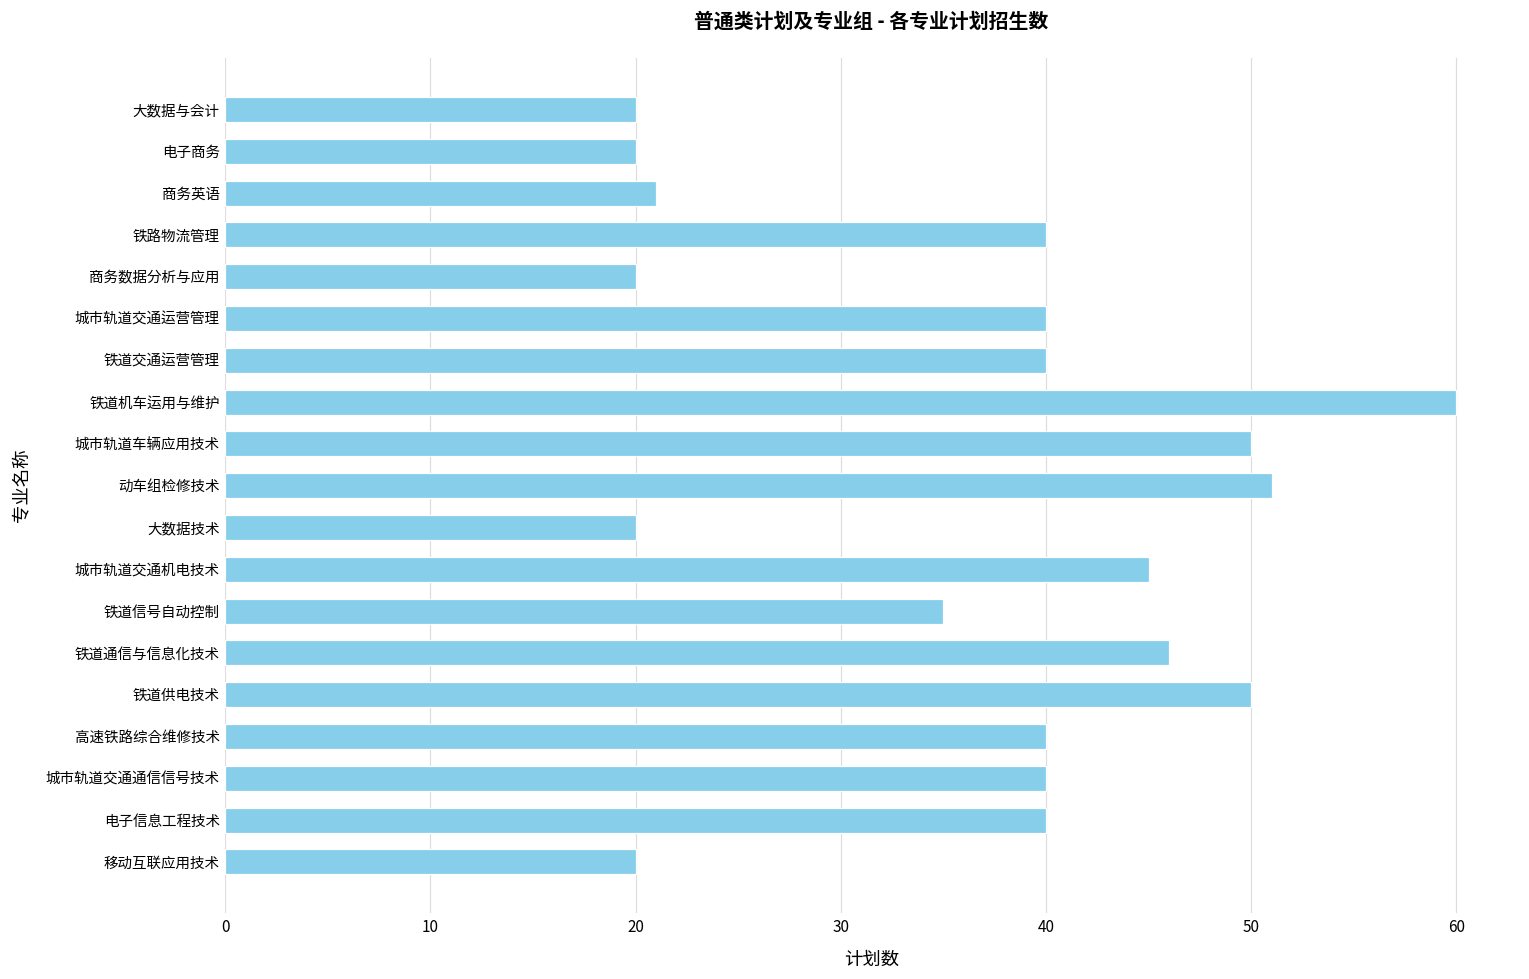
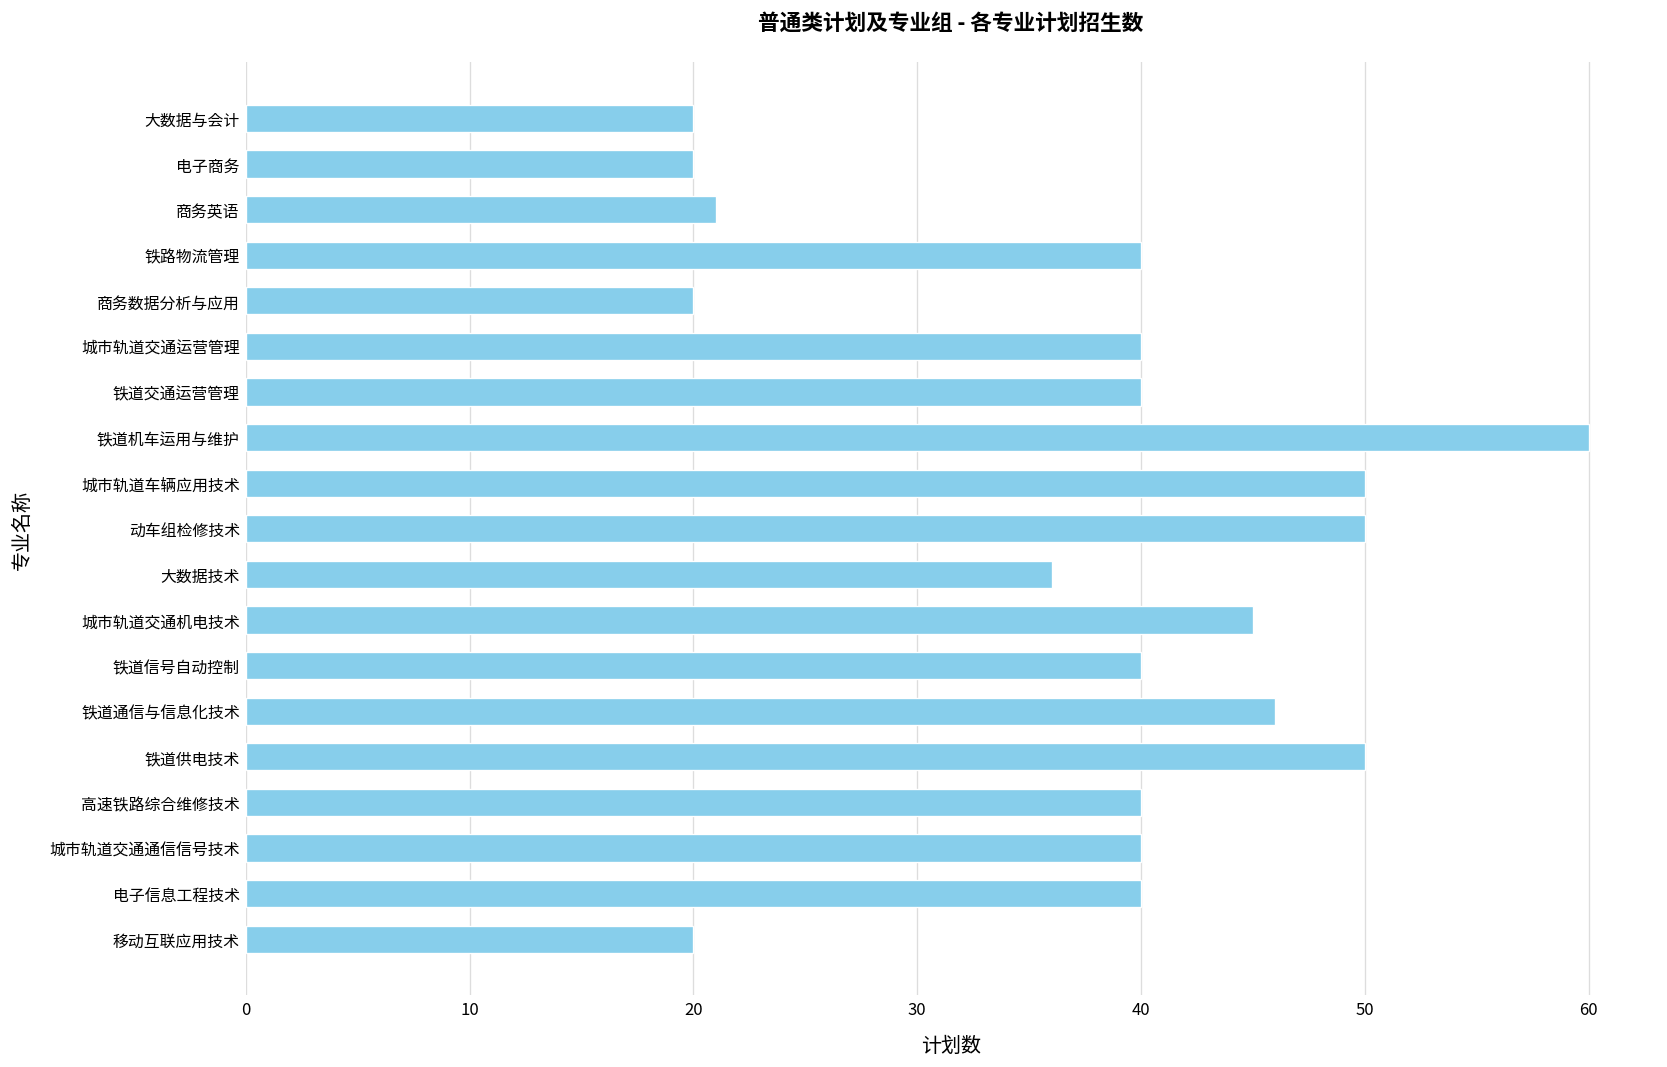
  {
    "大数据与会计": 20,
    "电子商务": 20,
    "商务英语": 21,
    "铁路物流管理": 40,
    "商务数据分析与应用": 20,
    "城市轨道交通运营管理": 40,
    "铁道交通运营管理": 40,
    "铁道机车运用与维护": 60,
    "城市轨道车辆应用技术": 50,
-   "动车组检修技术": 51,
-   "大数据技术": 20,
+   "动车组检修技术": 50,
+   "大数据技术": 36,
    "城市轨道交通机电技术": 45,
-   "铁道信号自动控制": 35,
+   "铁道信号自动控制": 40,
    "铁道通信与信息化技术": 46,
    "铁道供电技术": 50,
    "高速铁路综合维修技术": 40,
    "城市轨道交通通信信号技术": 40,
    "电子信息工程技术": 40,
    "移动互联应用技术": 20
  }
